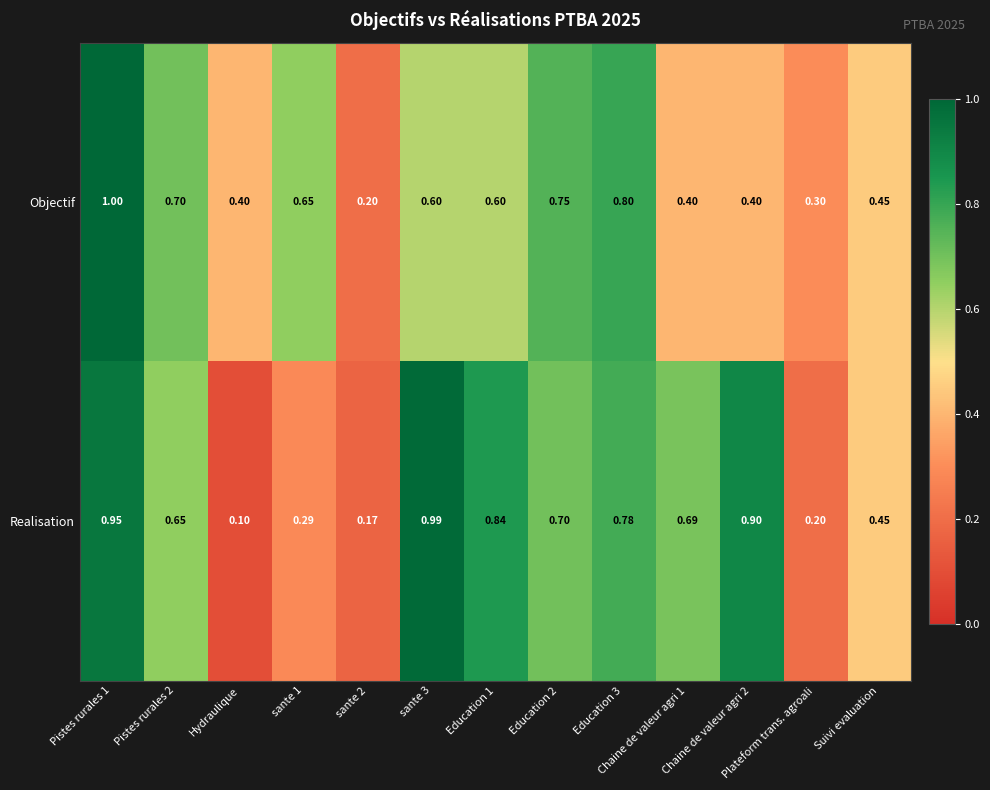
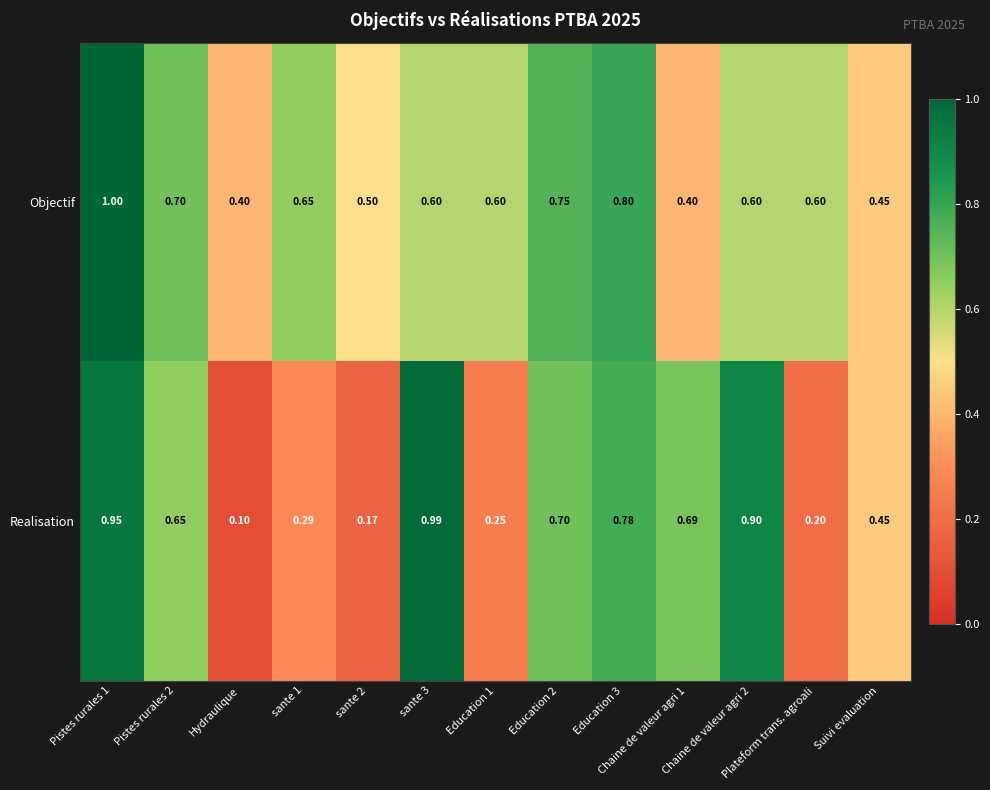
  {
    "Objectif": {
      "Pistes rurales 1": 1.00,
      "Pistes rurales 2": 0.70,
      "Hydraulique": 0.40,
      "sante 1": 0.65,
-     "sante 2": 0.20,
+     "sante 2": 0.50,
      "sante 3": 0.60,
      "Education 1": 0.60,
      "Education 2": 0.75,
      "Education 3": 0.80,
      "Chaine de valeur agri 1": 0.40,
-     "Chaine de valeur agri 2": 0.40,
-     "Plateform trans. agroali": 0.30,
+     "Chaine de valeur agri 2": 0.60,
+     "Plateform trans. agroali": 0.60,
      "Suivi evaluation": 0.45
    },
    "Realisation": {
      "Pistes rurales 1": 0.95,
      "Pistes rurales 2": 0.65,
      "Hydraulique": 0.10,
      "sante 1": 0.29,
      "sante 2": 0.17,
      "sante 3": 0.99,
-     "Education 1": 0.84,
+     "Education 1": 0.25,
      "Education 2": 0.70,
      "Education 3": 0.78,
      "Chaine de valeur agri 1": 0.69,
      "Chaine de valeur agri 2": 0.90,
      "Plateform trans. agroali": 0.20,
      "Suivi evaluation": 0.45
    }
  }
